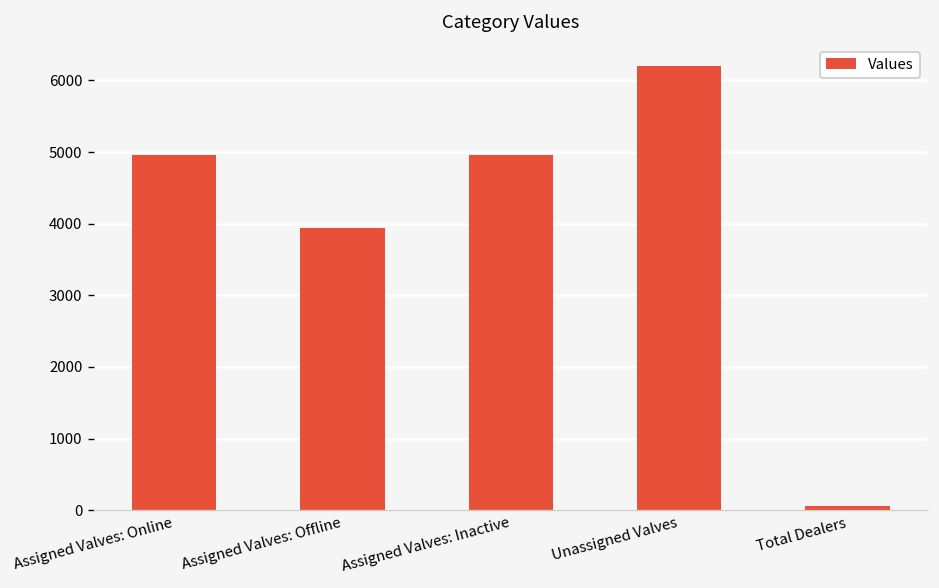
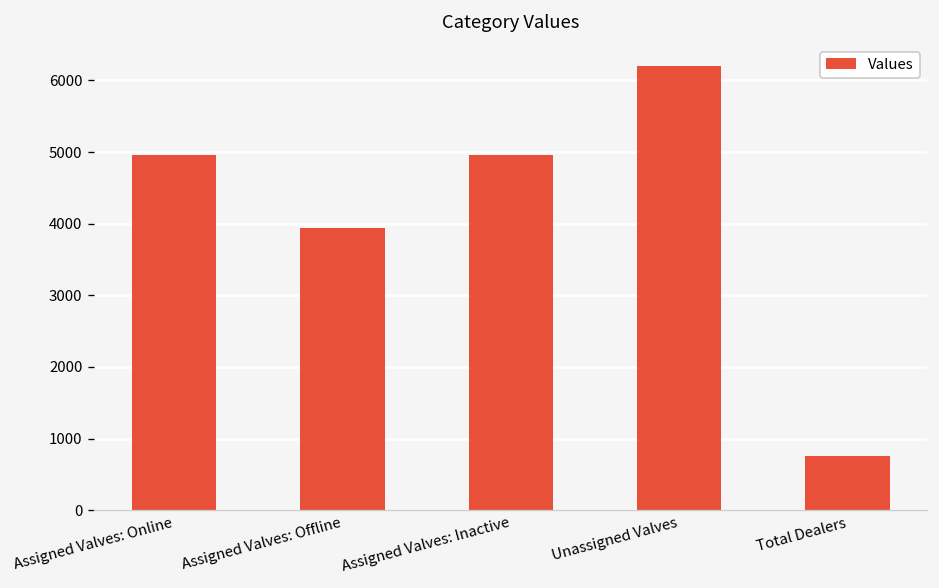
  {
    "Assigned Valves: Online": 5000,
    "Assigned Valves: Offline": 3900,
    "Assigned Valves: Inactive": 5000,
    "Unassigned Valves": 6200,
-   "Total Dealers": 100
+   "Total Dealers": 800
  }
